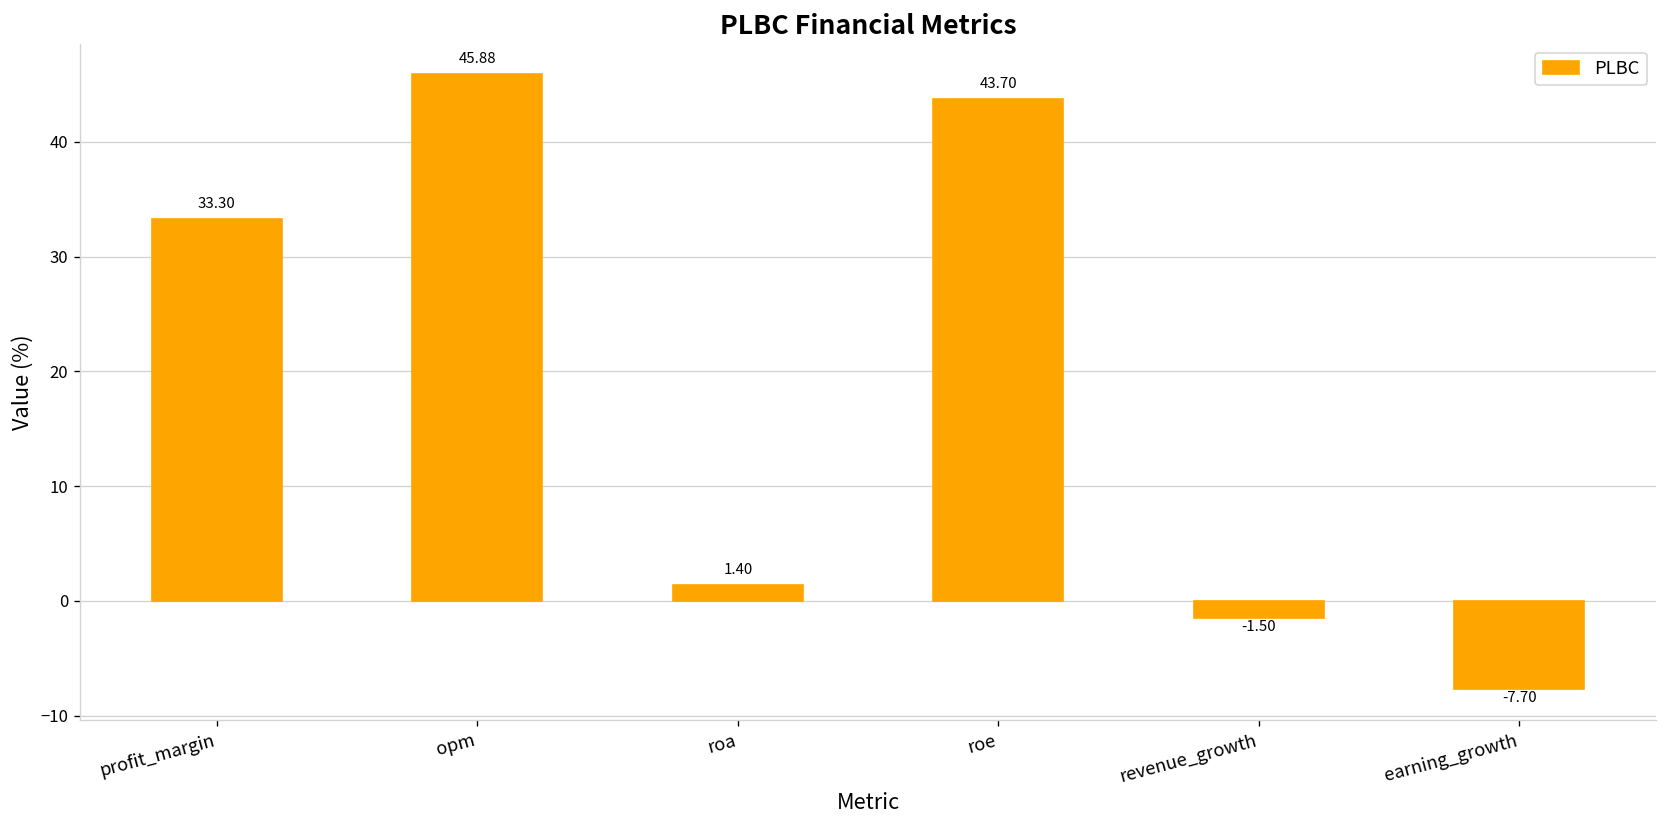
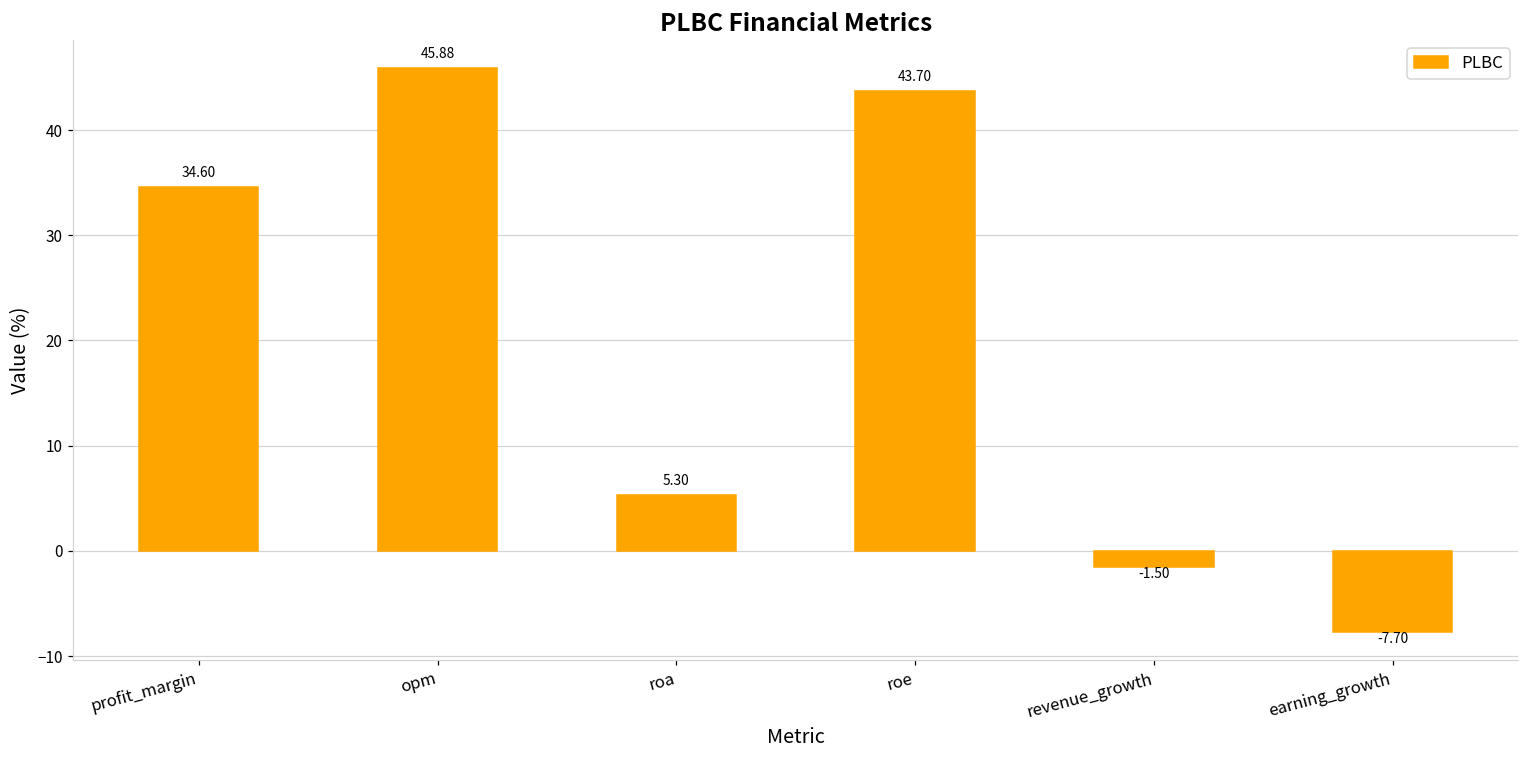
  {
-   "profit_margin": 33.30,
+   "profit_margin": 34.60,
    "opm": 45.88,
-   "roa": 1.40,
+   "roa": 5.30,
    "roe": 43.70,
    "revenue_growth": -1.50,
    "earning_growth": -7.70
  }
